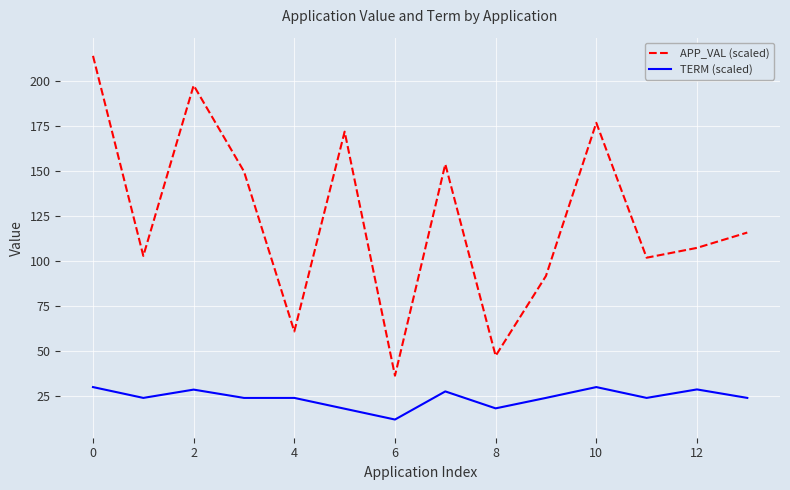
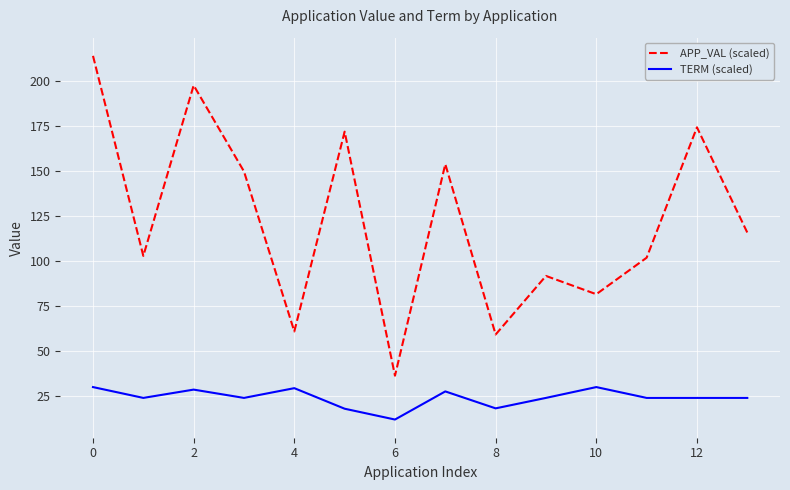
  {
    "APP_VAL (scaled)": {
      "0": 214,
      "2": 197,
      "4": 61,
      "6": 36,
-     "8": 47,
-     "10": 177,
-     "12": 107
+     "8": 59,
+     "10": 82,
+     "12": 174
    },
    "TERM (scaled)": {
      "0": 30,
      "2": 29,
-     "4": 24,
+     "4": 29,
      "6": 12,
      "8": 18,
      "10": 30,
-     "12": 29
+     "12": 24
    }
  }
